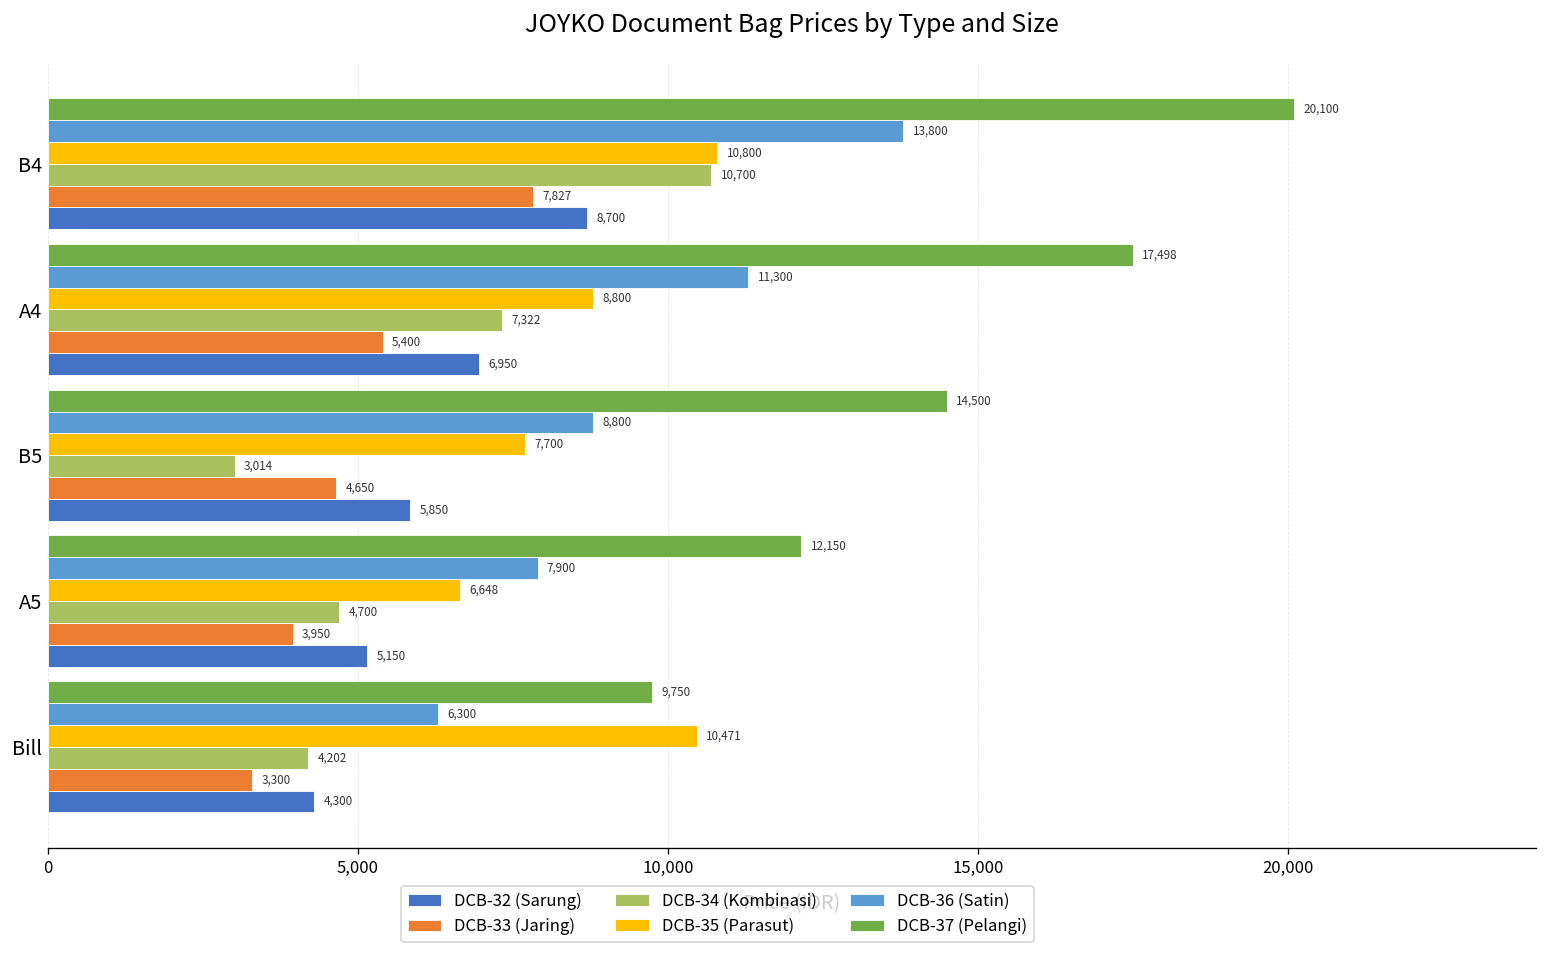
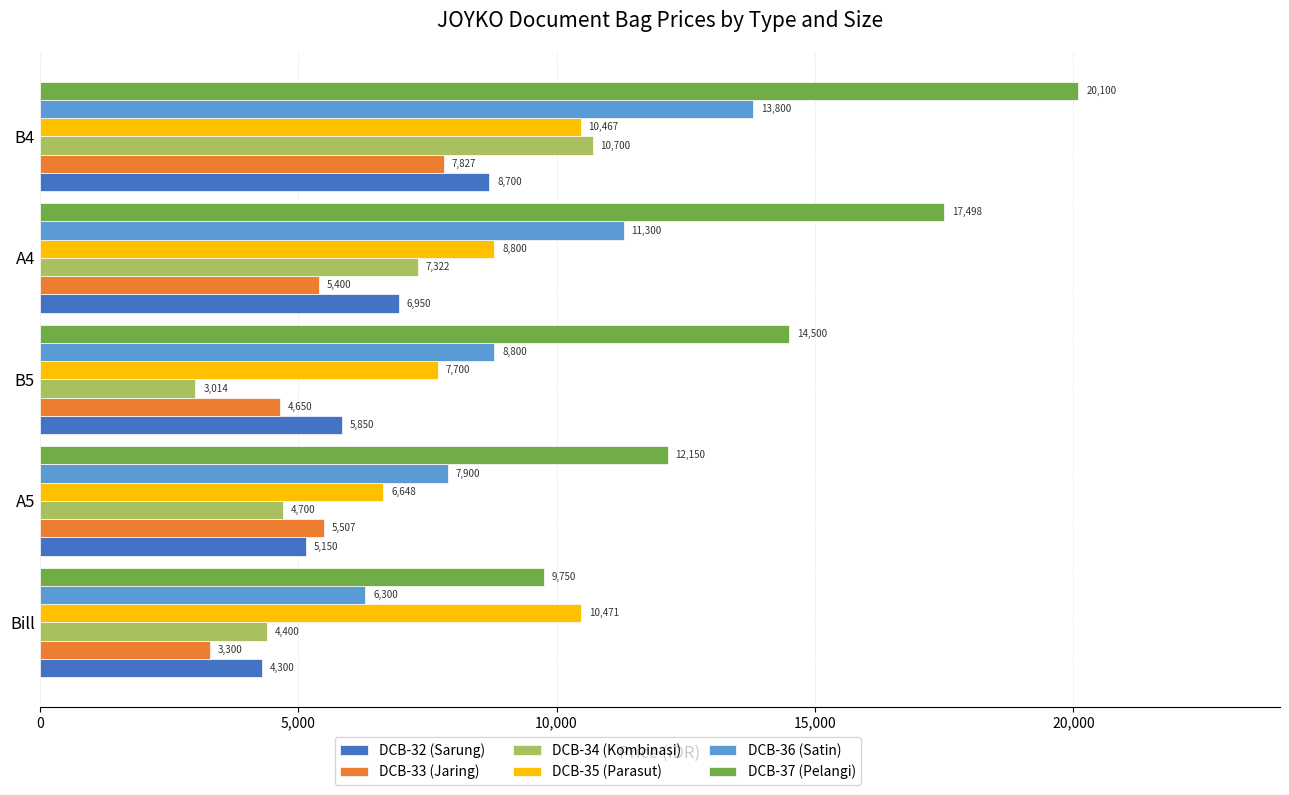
  {
    "DCB-33 (Jaring)": {
      "B4": "7,827",
      "A4": "5,400",
      "B5": "4,650",
-     "A5": "3,950",
+     "A5": "5,507",
      "Bill": "3,300"
    },
    "DCB-34 (Kombinasi)": {
      "B4": "10,700",
      "A4": "7,322",
      "B5": "3,014",
      "A5": "4,700",
-     "Bill": "4,202"
+     "Bill": "4,400"
    },
    "DCB-35 (Parasut)": {
-     "B4": "10,800",
+     "B4": "10,467",
      "A4": "8,800",
      "B5": "7,700",
      "A5": "6,648",
      "Bill": "10,471"
    },
    "DCB-37 (Pelangi)": {
      "B4": "20,100",
      "A4": "17,498",
      "B5": "14,500",
      "A5": "12,150",
      "Bill": "9,750"
    }
  }
